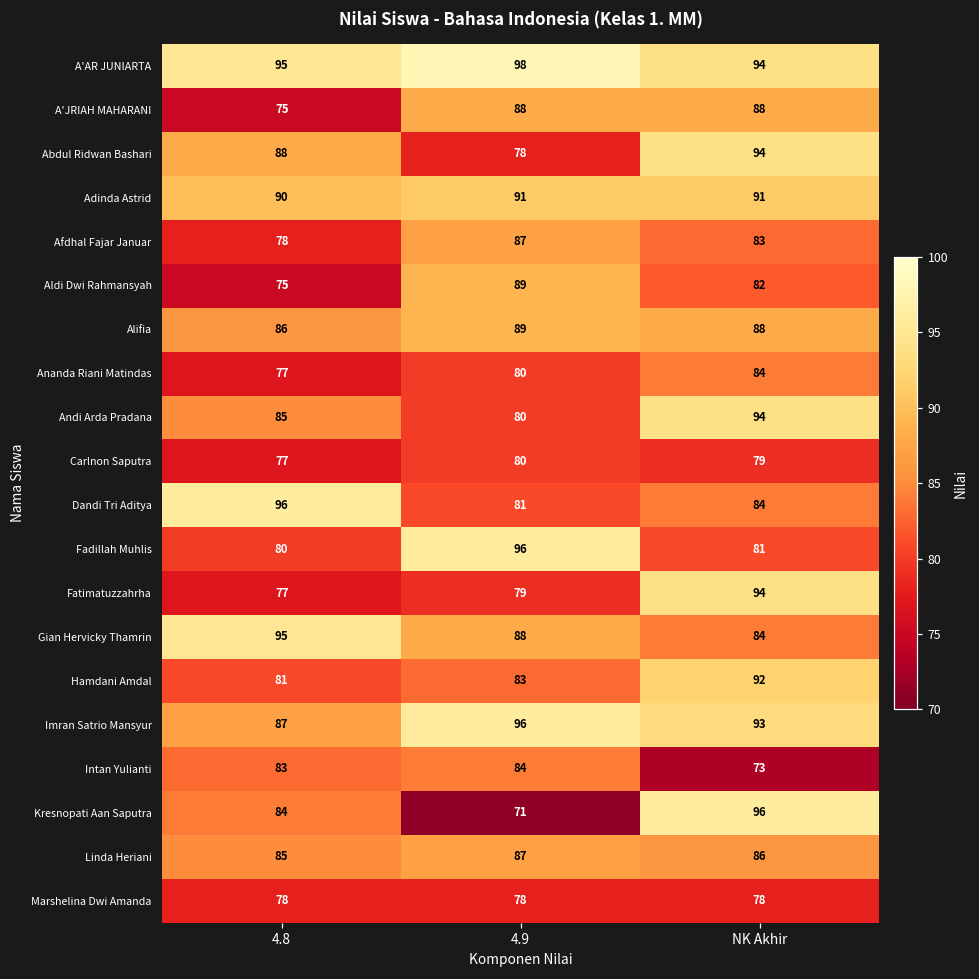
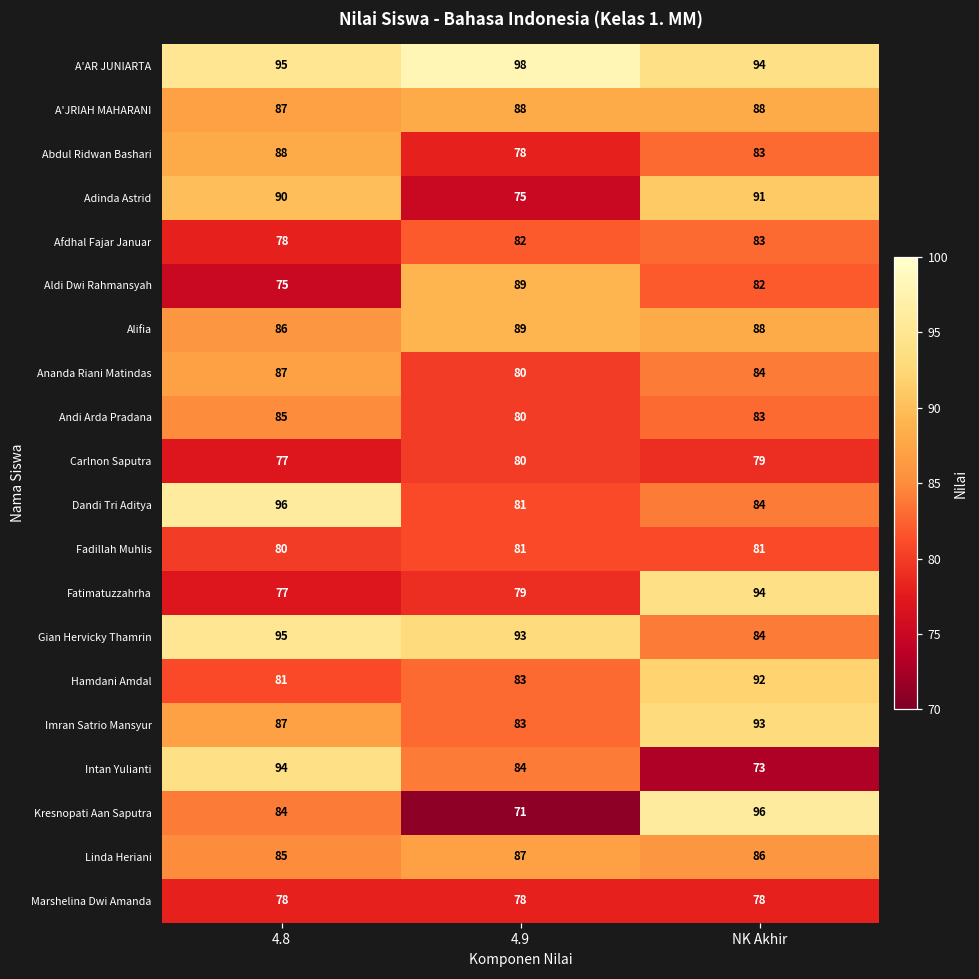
  {
    "A'AR JUNIARTA": {
      "4.8": 95,
      "4.9": 98,
      "NK Akhir": 94
    },
    "A'JRIAH MAHARANI": {
-     "4.8": 75,
+     "4.8": 87,
      "4.9": 88,
      "NK Akhir": 88
    },
    "Abdul Ridwan Bashari": {
      "4.8": 88,
      "4.9": 78,
-     "NK Akhir": 94
+     "NK Akhir": 83
    },
    "Adinda Astrid": {
      "4.8": 90,
-     "4.9": 91,
+     "4.9": 75,
      "NK Akhir": 91
    },
    "Afdhal Fajar Januar": {
      "4.8": 78,
-     "4.9": 87,
+     "4.9": 82,
      "NK Akhir": 83
    },
    "Aldi Dwi Rahmansyah": {
      "4.8": 75,
      "4.9": 89,
      "NK Akhir": 82
    },
    "Alifia": {
      "4.8": 86,
      "4.9": 89,
      "NK Akhir": 88
    },
    "Ananda Riani Matindas": {
-     "4.8": 77,
+     "4.8": 87,
      "4.9": 80,
      "NK Akhir": 84
    },
    "Andi Arda Pradana": {
      "4.8": 85,
      "4.9": 80,
-     "NK Akhir": 94
+     "NK Akhir": 83
    },
    "Carlnon Saputra": {
      "4.8": 77,
      "4.9": 80,
      "NK Akhir": 79
    },
    "Dandi Tri Aditya": {
      "4.8": 96,
      "4.9": 81,
      "NK Akhir": 84
    },
    "Fadillah Muhlis": {
      "4.8": 80,
-     "4.9": 96,
+     "4.9": 81,
      "NK Akhir": 81
    },
    "Fatimatuzzahrha": {
      "4.8": 77,
      "4.9": 79,
      "NK Akhir": 94
    },
    "Gian Hervicky Thamrin": {
      "4.8": 95,
-     "4.9": 88,
+     "4.9": 93,
      "NK Akhir": 84
    },
    "Hamdani Amdal": {
      "4.8": 81,
      "4.9": 83,
      "NK Akhir": 92
    },
    "Imran Satrio Mansyur": {
      "4.8": 87,
-     "4.9": 96,
+     "4.9": 83,
      "NK Akhir": 93
    },
    "Intan Yulianti": {
-     "4.8": 83,
+     "4.8": 94,
      "4.9": 84,
      "NK Akhir": 73
    },
    "Kresnopati Aan Saputra": {
      "4.8": 84,
      "4.9": 71,
      "NK Akhir": 96
    },
    "Linda Heriani": {
      "4.8": 85,
      "4.9": 87,
      "NK Akhir": 86
    },
    "Marshelina Dwi Amanda": {
      "4.8": 78,
      "4.9": 78,
      "NK Akhir": 78
    }
  }
